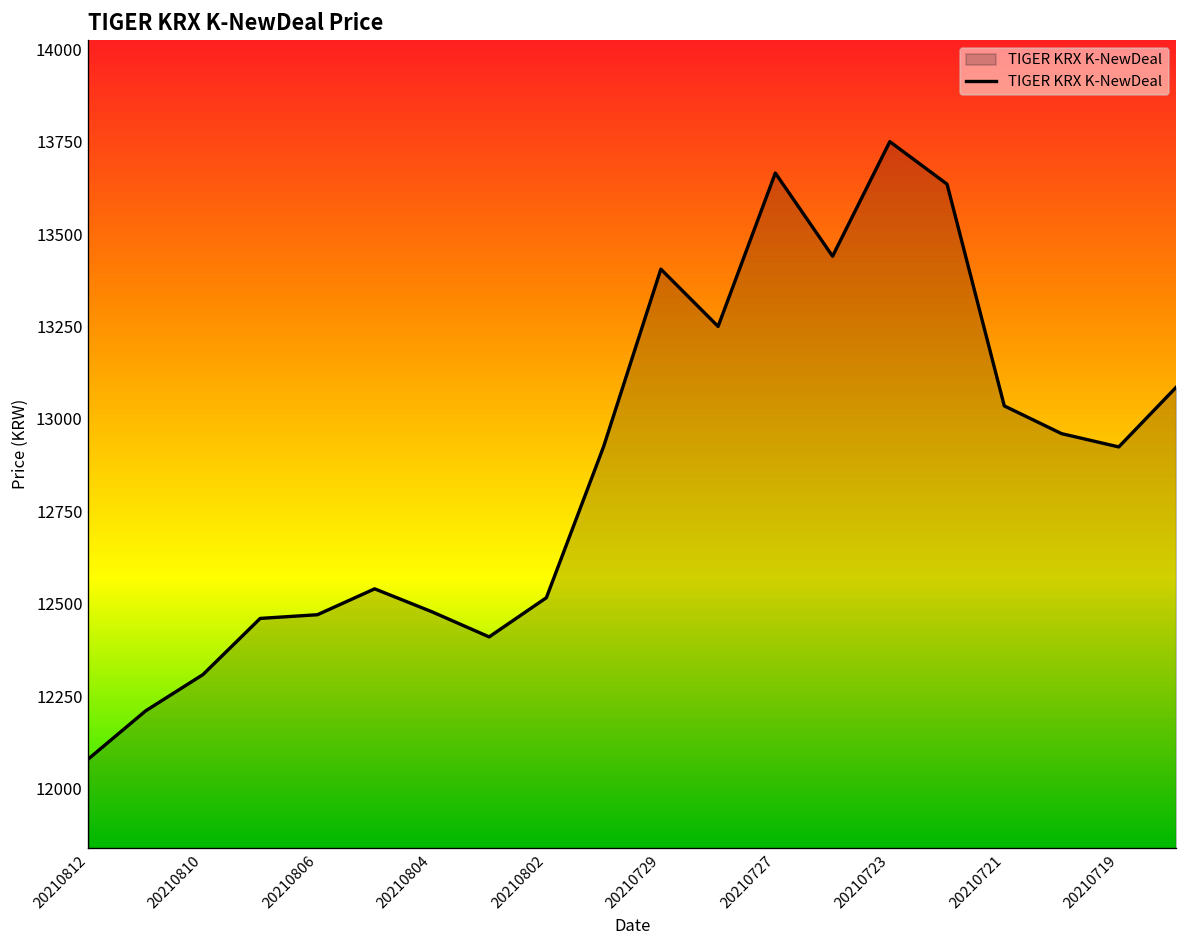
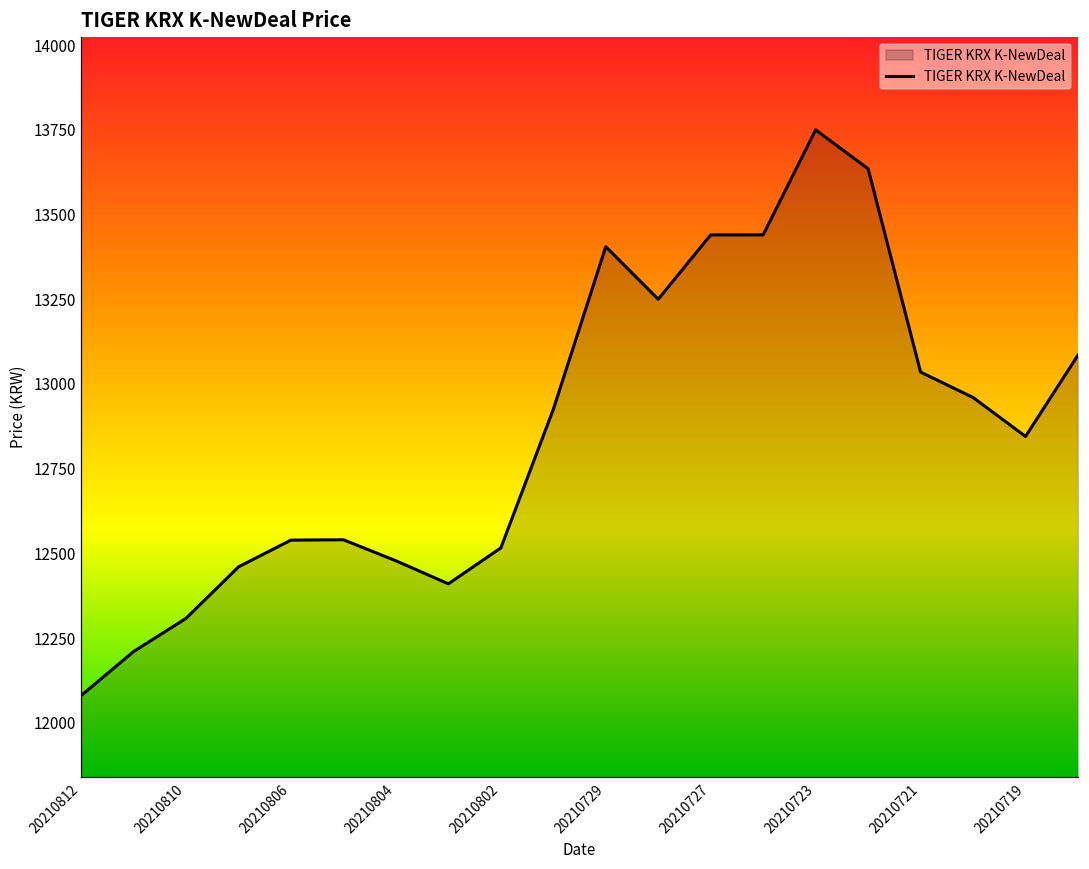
  {
    "20210812": 12080,
    "20210810": 12310,
-   "20210806": 12470,
+   "20210806": 12540,
    "20210804": 12480,
    "20210802": 12520,
    "20210729": 13410,
-   "20210727": 13670,
+   "20210727": 13440,
    "20210723": 13750,
    "20210721": 13040,
-   "20210719": 12920
+   "20210719": 12850
  }
